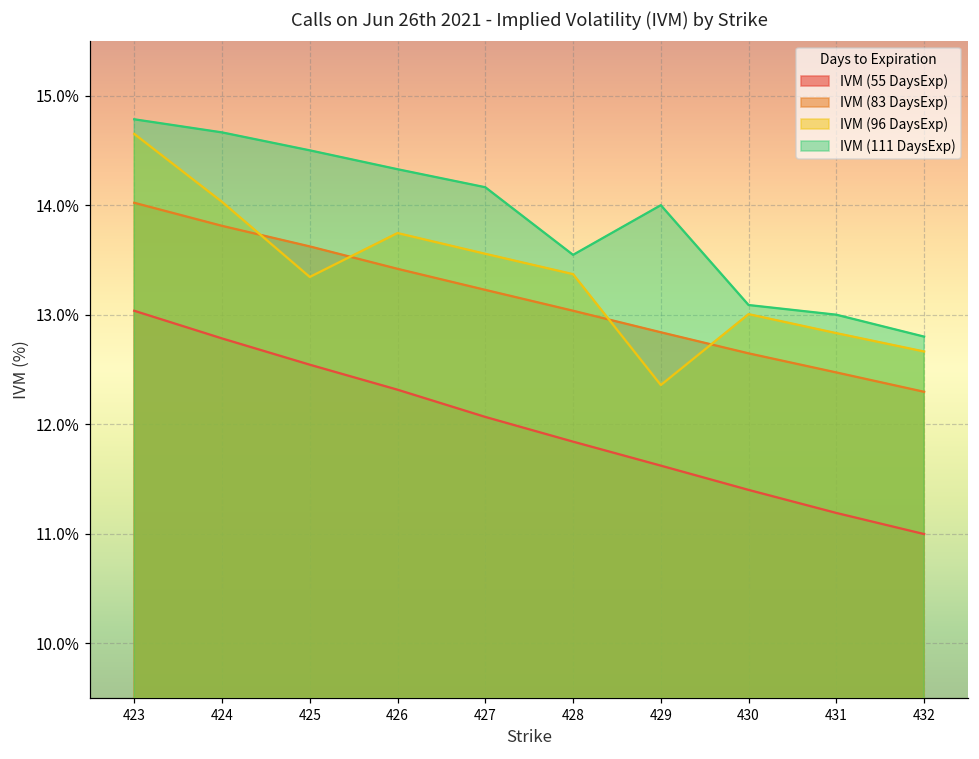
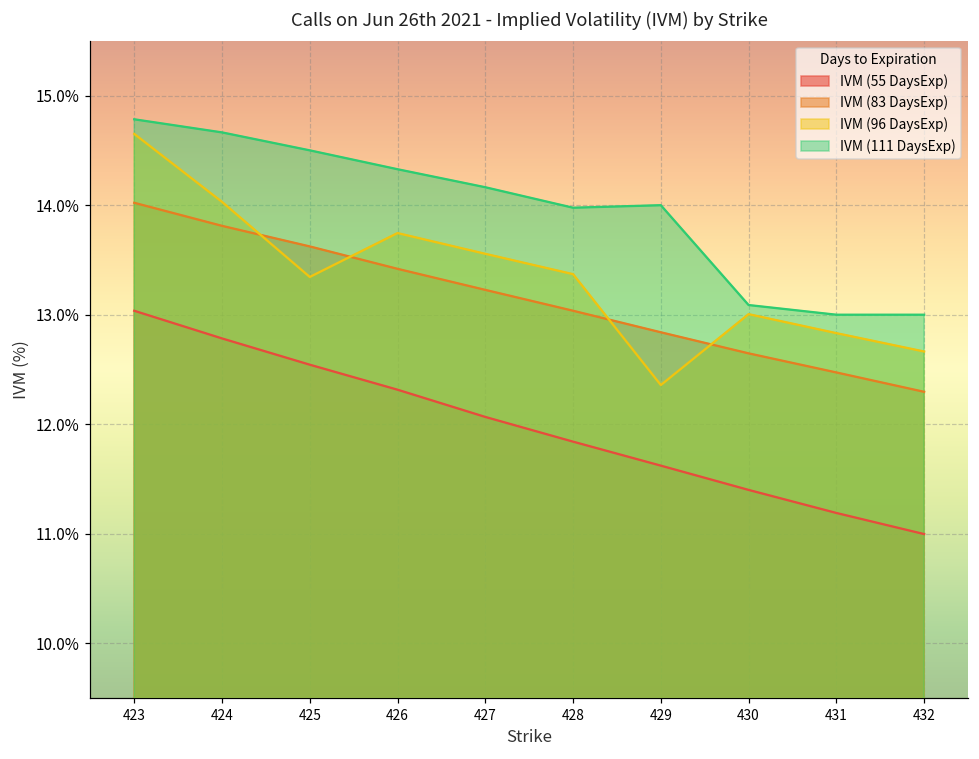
  {
    "IVM (96 DaysExp)": {
      "423": "14.7%",
      "424": "14.0%",
      "425": "13.3%",
      "426": "13.7%",
      "427": "13.6%",
      "428": "13.4%",
      "429": "12.4%",
      "430": "13.0%",
      "431": "12.8%",
      "432": "12.7%"
    },
    "IVM (111 DaysExp)": {
      "423": "14.8%",
      "424": "14.7%",
      "425": "14.5%",
      "426": "14.3%",
      "427": "14.2%",
-     "428": "13.5%",
+     "428": "14.0%",
      "429": "14.0%",
      "430": "13.1%",
      "431": "13.0%",
-     "432": "12.8%"
+     "432": "13.0%"
    }
  }
